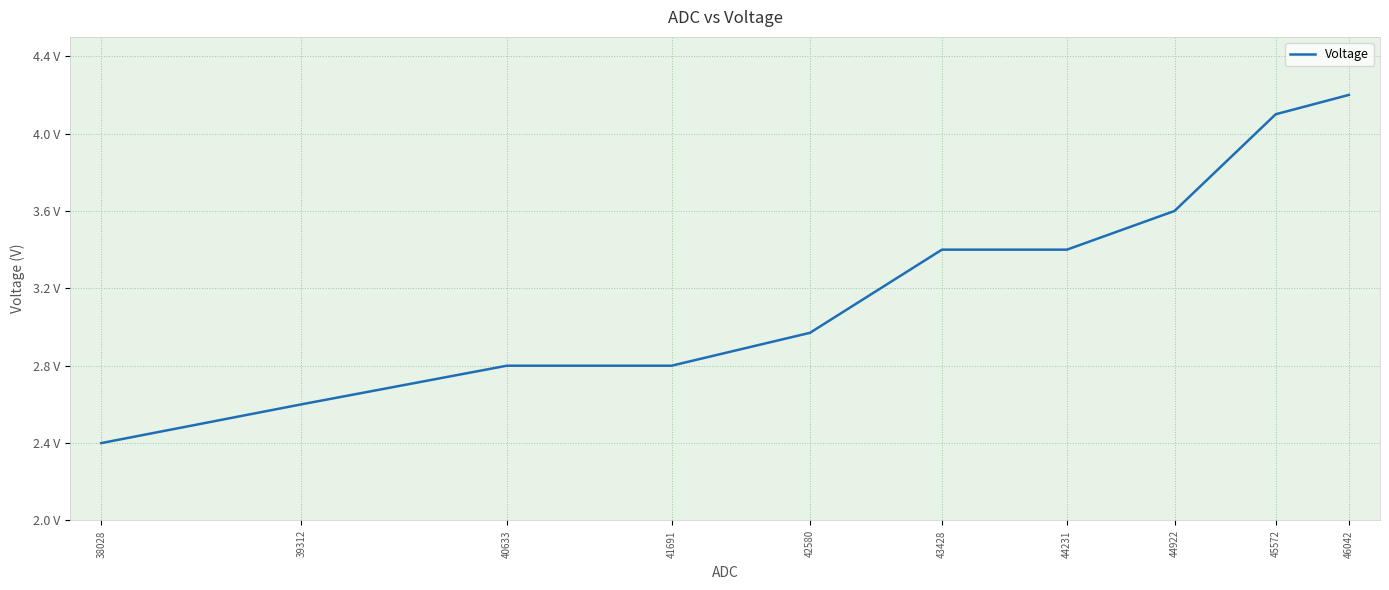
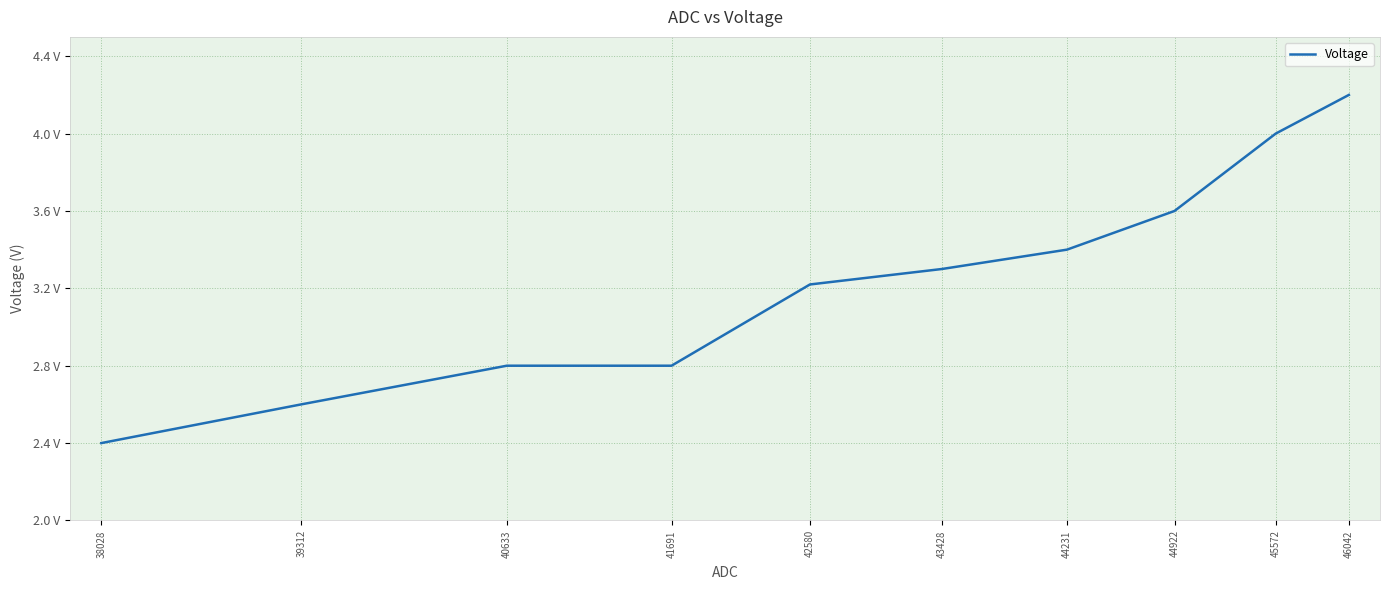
  {
    "38028": "2.40 V",
    "39312": "2.60 V",
    "40633": "2.80 V",
    "41691": "2.80 V",
-   "42580": "2.97 V",
-   "43428": "3.4 V",
+   "42580": "3.22 V",
+   "43428": "3.3 V",
    "44231": "3.40 V",
    "44922": "3.60 V",
-   "45572": "4.1 V",
+   "45572": "4.0 V",
    "46042": "4.20 V"
  }
